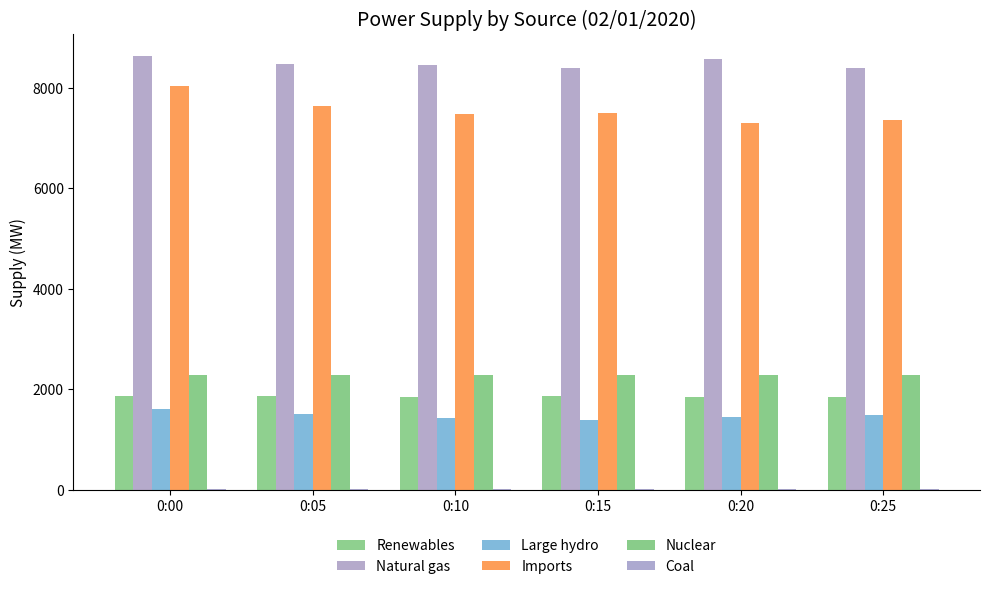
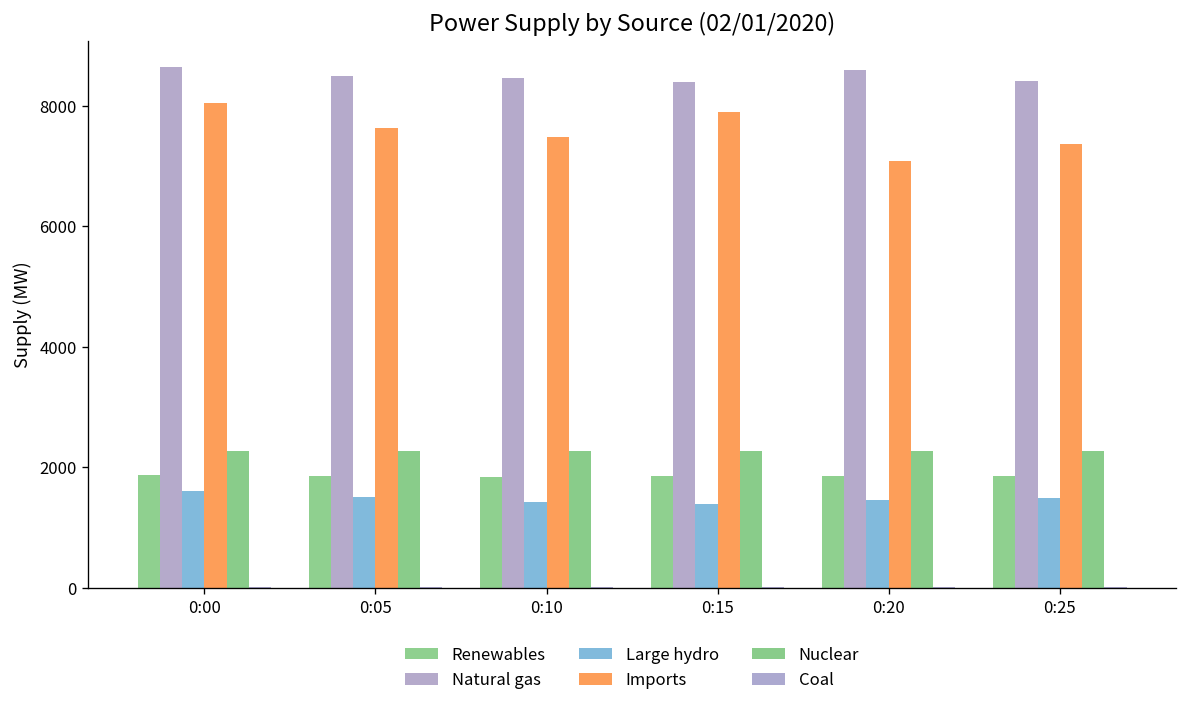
  {
    "Imports": {
      "0:00": 8000,
      "0:05": 7600,
      "0:10": 7500,
-     "0:15": 7500,
-     "0:20": 7300,
+     "0:15": 7900,
+     "0:20": 7100,
      "0:25": 7400
    }
  }
